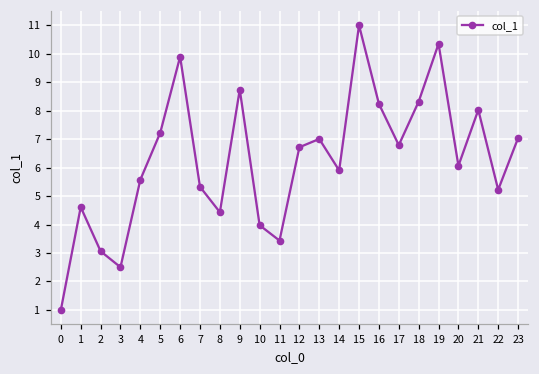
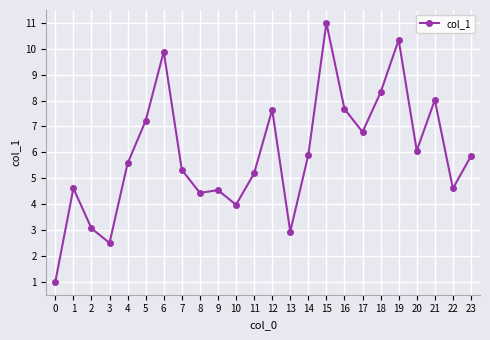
  {
    "0": 1.0,
    "1": 4.6,
    "2": 3.1,
    "3": 2.5,
    "4": 5.6,
    "5": 7.2,
    "6": 9.9,
    "7": 5.3,
    "8": 4.4,
-   "9": 8.7,
+   "9": 4.5,
    "10": 4.0,
-   "11": 3.4,
-   "12": 6.7,
-   "13": 7.0,
+   "11": 5.2,
+   "12": 7.7,
+   "13": 2.9,
    "14": 5.9,
    "15": 11.0,
-   "16": 8.2,
+   "16": 7.7,
    "17": 6.8,
    "18": 8.3,
    "19": 10.3,
    "20": 6.1,
    "21": 8.0,
-   "22": 5.2,
-   "23": 7.0
+   "22": 4.6,
+   "23": 5.9
  }
